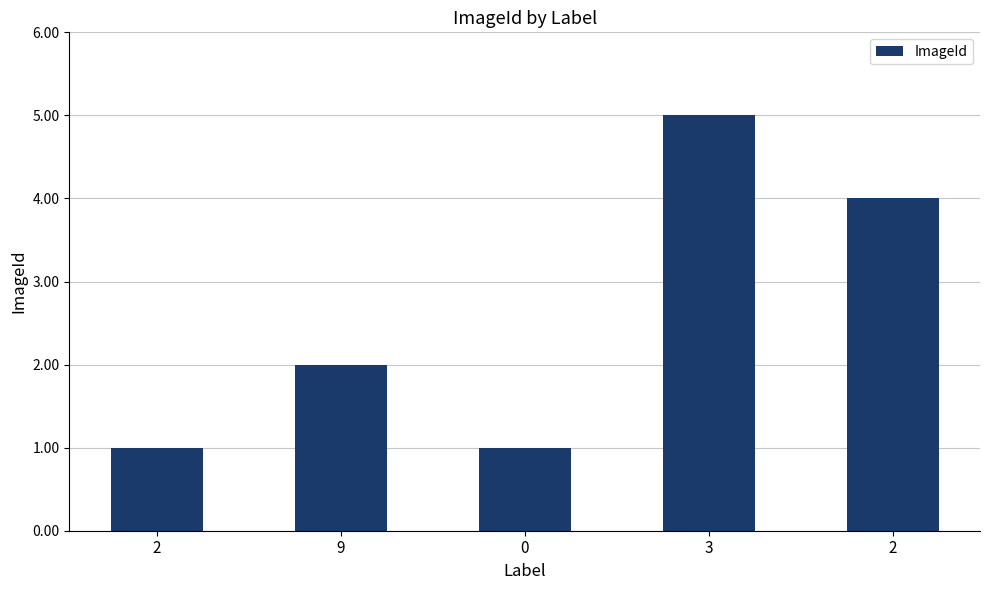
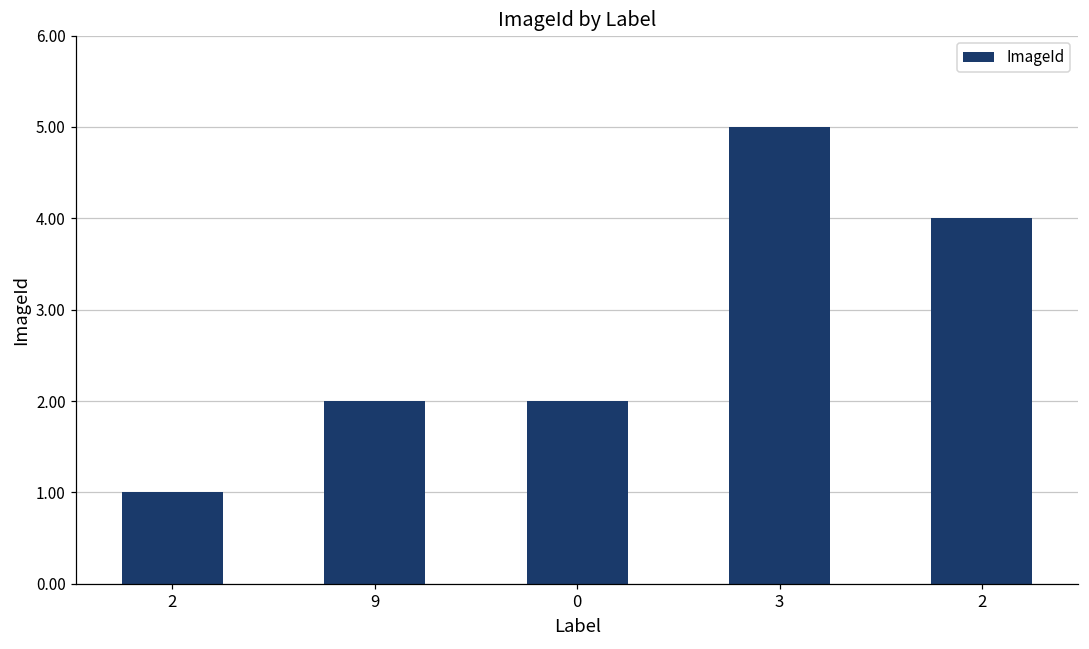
  {
    "9": 2,
-   "0": 1,
+   "0": 2,
    "3": 5
  }
